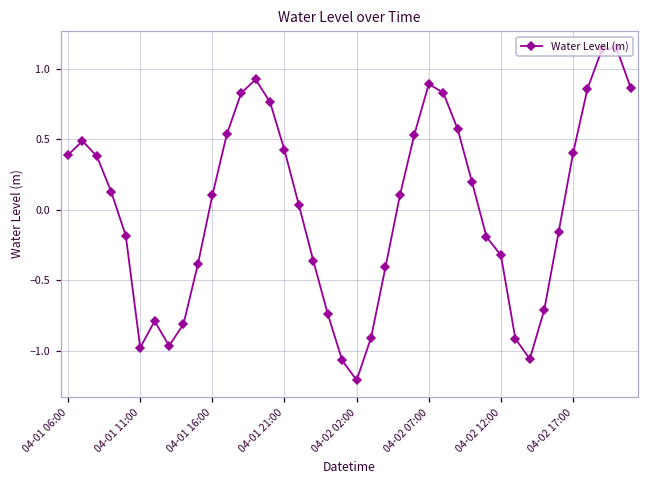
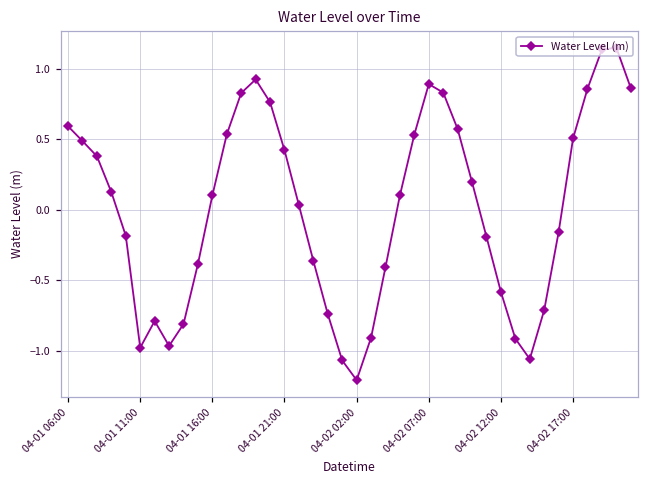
  {
-   "04-01 06:00": 0.39,
+   "04-01 06:00": 0.59,
    "04-01 11:00": -0.98,
    "04-01 16:00": 0.10,
    "04-01 21:00": 0.42,
    "04-02 02:00": -1.21,
    "04-02 07:00": 0.89,
-   "04-02 12:00": -0.32,
-   "04-02 17:00": 0.40
+   "04-02 12:00": -0.58,
+   "04-02 17:00": 0.51
  }
